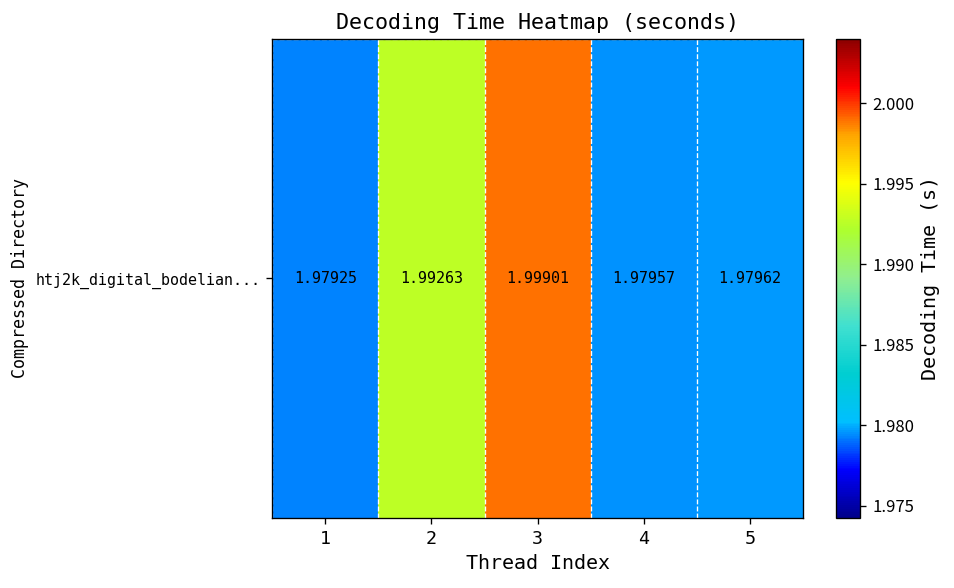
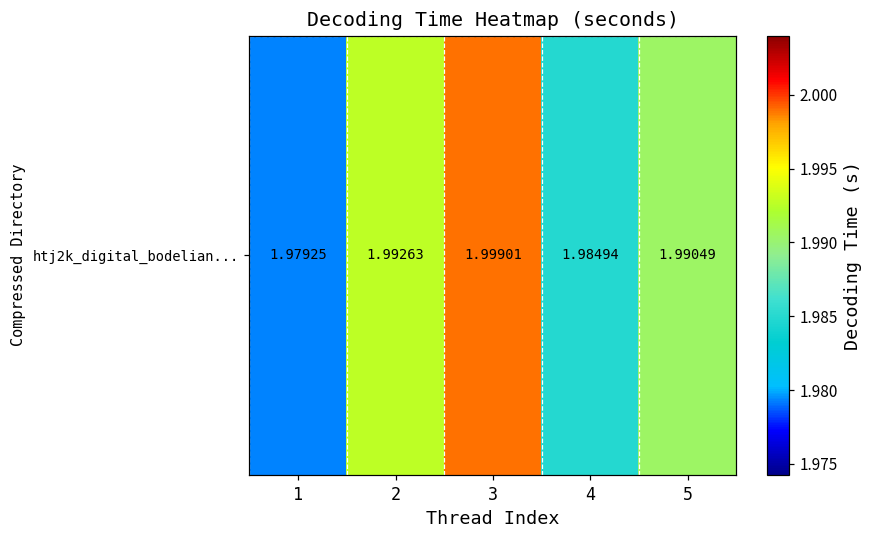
  {
    "htj2k_digital_bodelian...": {
      "1": 1.97925,
      "2": 1.99263,
      "3": 1.99901,
-     "4": 1.97957,
-     "5": 1.97962
+     "4": 1.98494,
+     "5": 1.99049
    }
  }
